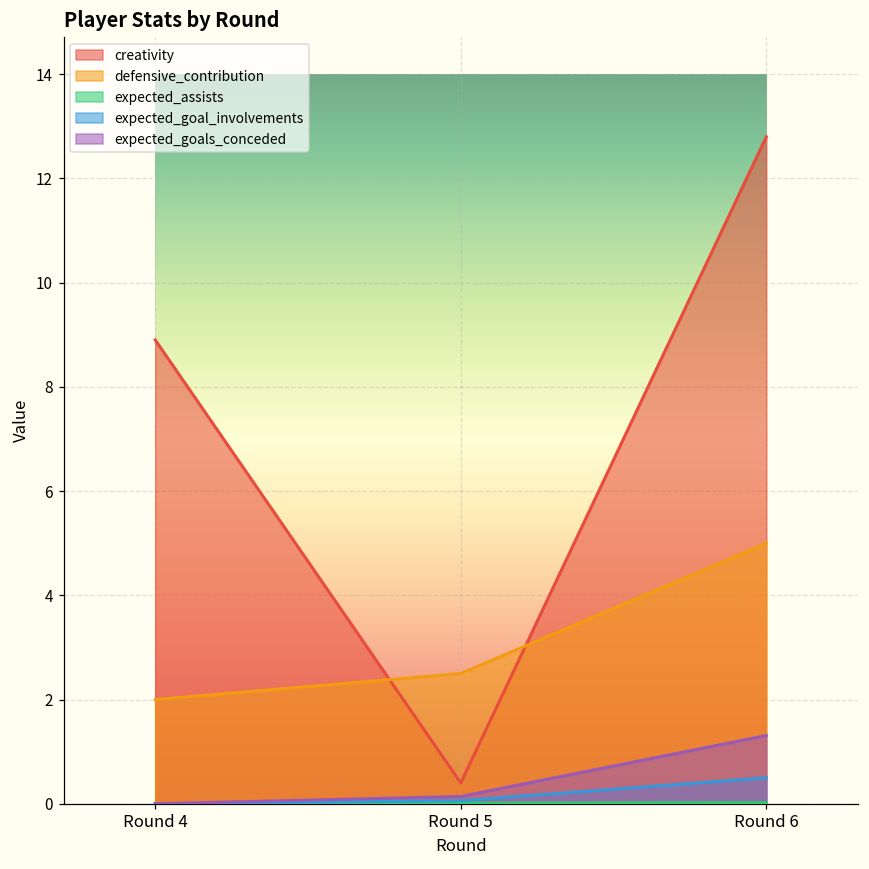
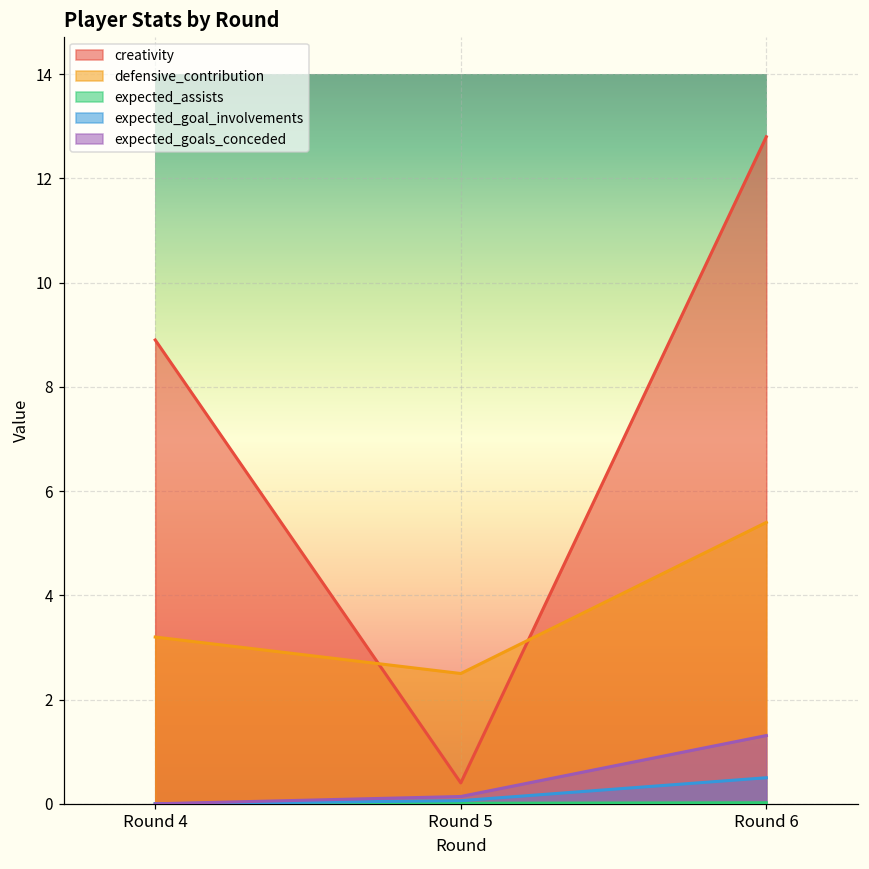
  {
    "creativity": {
      "Round 4": 8.9,
      "Round 5": 0.4,
      "Round 6": 12.8
    },
    "defensive_contribution": {
-     "Round 4": 2.0,
+     "Round 4": 3.2,
      "Round 5": 2.5,
-     "Round 6": 5.0
+     "Round 6": 5.4
    },
    "expected_assists": {
      "Round 6": 0.0
    },
    "expected_goal_involvements": {
      "Round 6": 0.5
    },
    "expected_goals_conceded": {
      "Round 5": 0.1,
      "Round 6": 1.3
    }
  }
